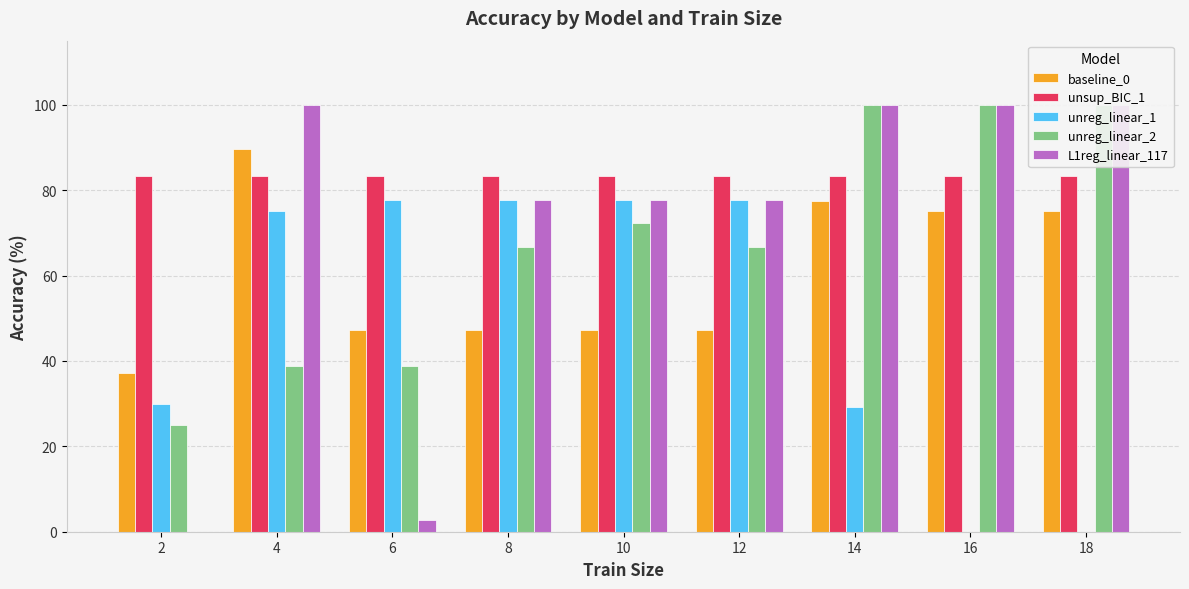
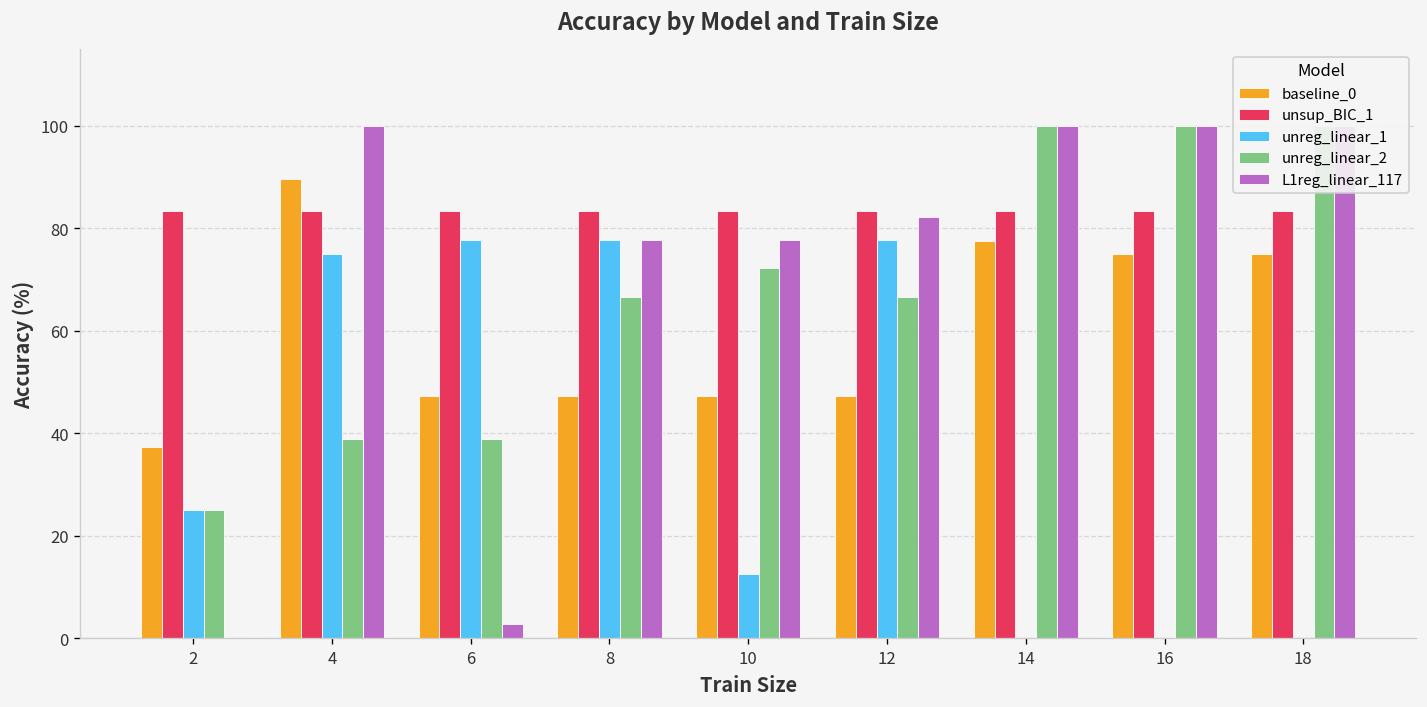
  {
    "baseline_0": {
      "2": 37,
      "4": 90,
      "6": 47,
      "8": 47,
      "10": 47,
      "12": 47,
      "14": 78,
      "16": 75,
      "18": 75
    },
    "unsup_BIC_1": {
      "2": 83,
      "4": 83,
      "6": 83,
      "8": 83,
      "10": 83,
      "12": 83,
      "14": 83,
      "16": 83,
      "18": 83
    },
    "unreg_linear_1": {
-     "2": 30,
+     "2": 25,
      "4": 75,
      "6": 78,
      "8": 78,
-     "10": 78,
+     "10": 13,
      "12": 78,
-     "14": 29,
+     "14": 0,
      "16": 0,
      "18": 0
    },
    "unreg_linear_2": {
      "2": 25,
      "4": 39,
      "6": 39,
      "8": 67,
      "10": 72,
      "12": 67,
      "14": 100,
      "16": 100
    },
    "L1reg_linear_117": {
      "2": 0,
      "4": 100,
      "6": 3,
      "8": 78,
      "10": 78,
-     "12": 78,
+     "12": 82,
      "14": 100,
      "16": 100
    }
  }
